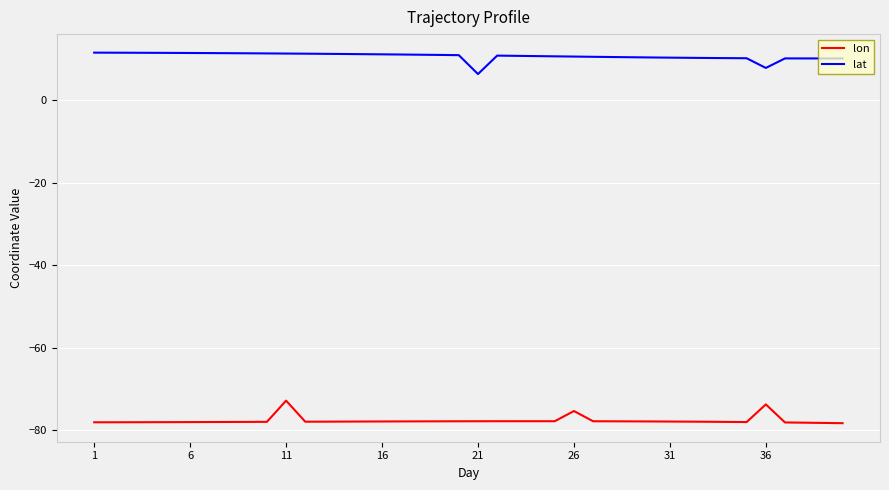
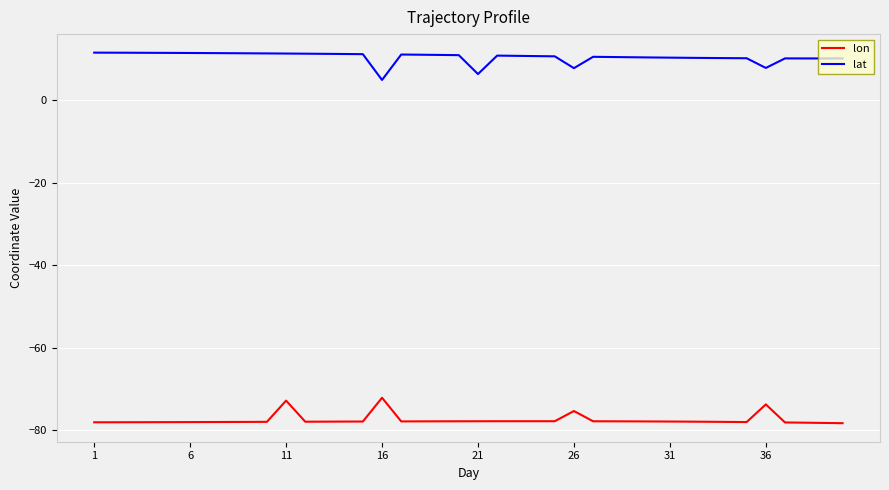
  {
    "lon": {
      "1": -78,
      "6": -78,
      "11": -73,
-     "16": -78,
+     "16": -72,
      "21": -78,
      "26": -75,
      "31": -78,
      "36": -74
    },
    "lat": {
      "1": 12,
      "6": 11,
      "11": 11,
-     "16": 11,
+     "16": 5,
      "21": 6,
-     "26": 11,
+     "26": 8,
      "31": 10,
      "36": 8
    }
  }
